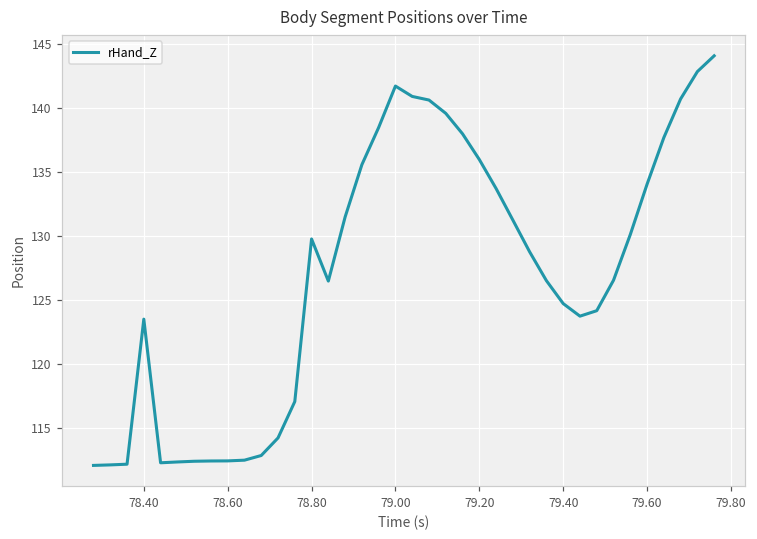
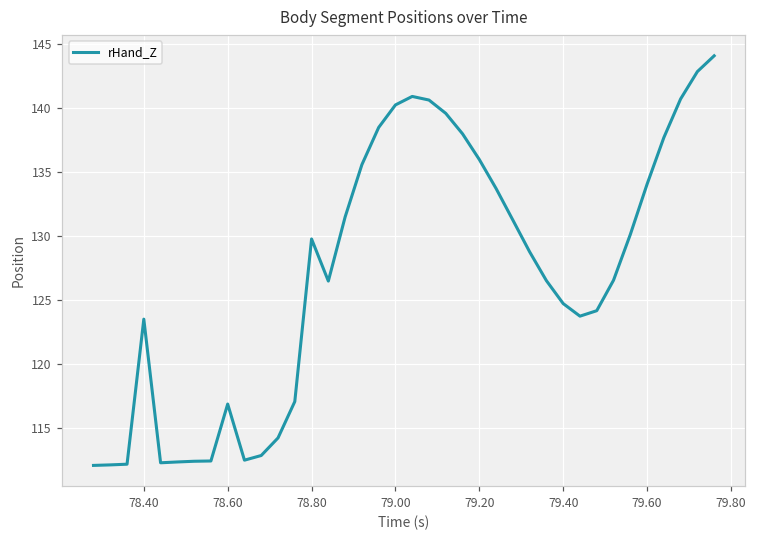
  {
    "78.40": 123.5,
-   "78.60": 112.4,
+   "78.60": 116.8,
    "78.80": 129.8,
-   "79.00": 141.7,
+   "79.00": 140.3,
    "79.20": 136.0,
    "79.40": 124.7,
    "79.60": 134.1
  }
